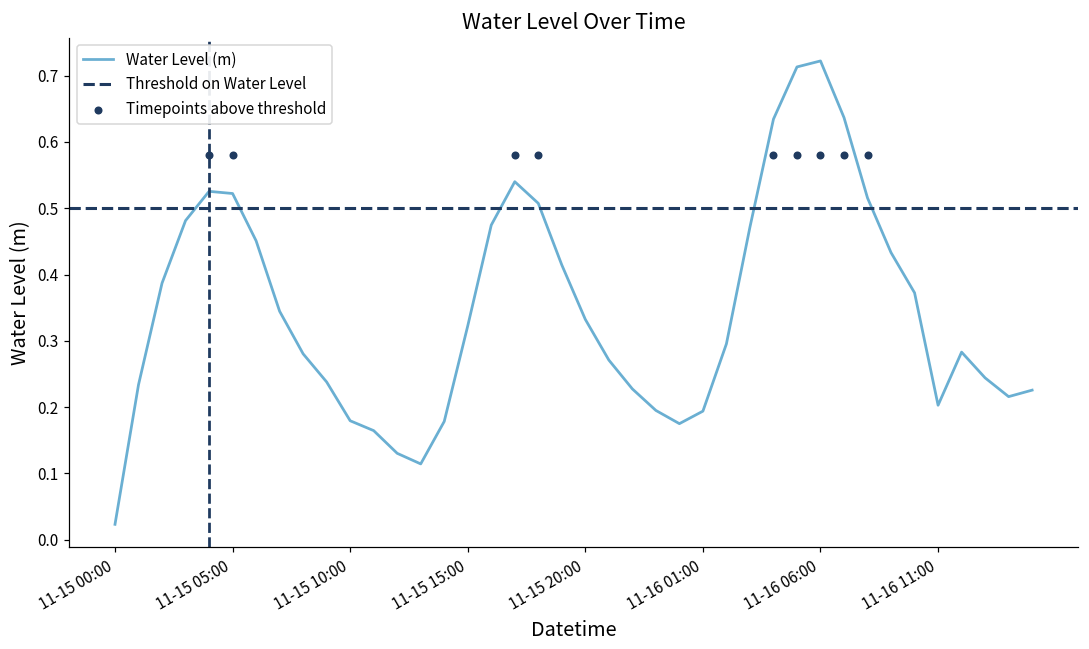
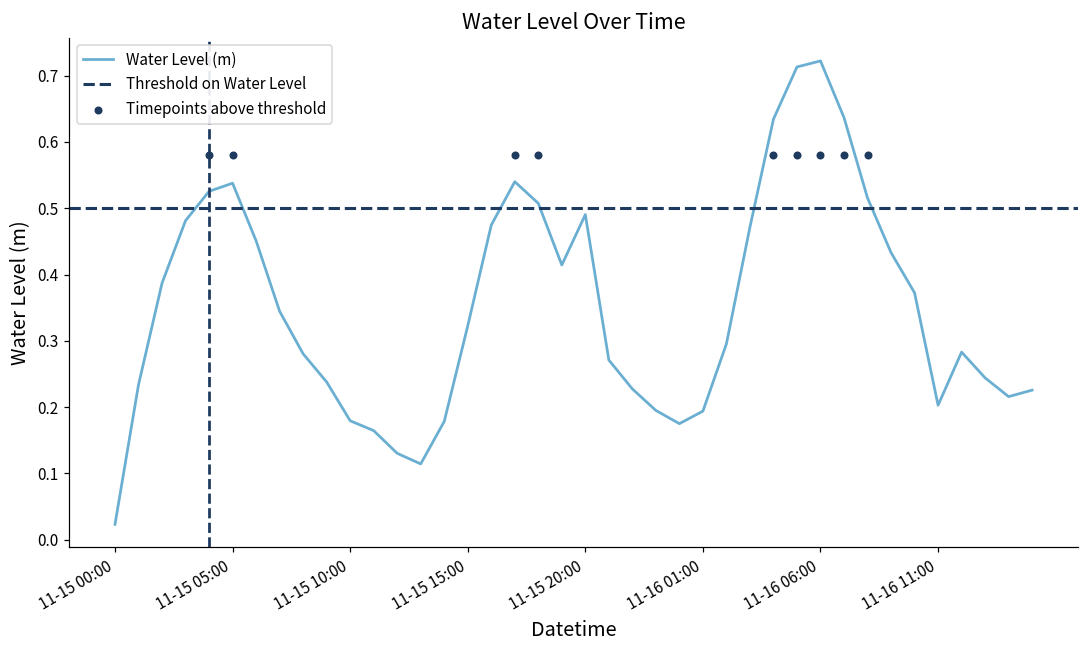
  {
    "Water Level (m)": {
      "11-15 00:00": 0.02,
-     "11-15 05:00": 0.52,
+     "11-15 05:00": 0.54,
      "11-15 10:00": 0.18,
      "11-15 15:00": 0.32,
-     "11-15 20:00": 0.33,
+     "11-15 20:00": 0.49,
      "11-16 01:00": 0.19,
      "11-16 06:00": 0.72,
      "11-16 11:00": 0.20
    }
  }
